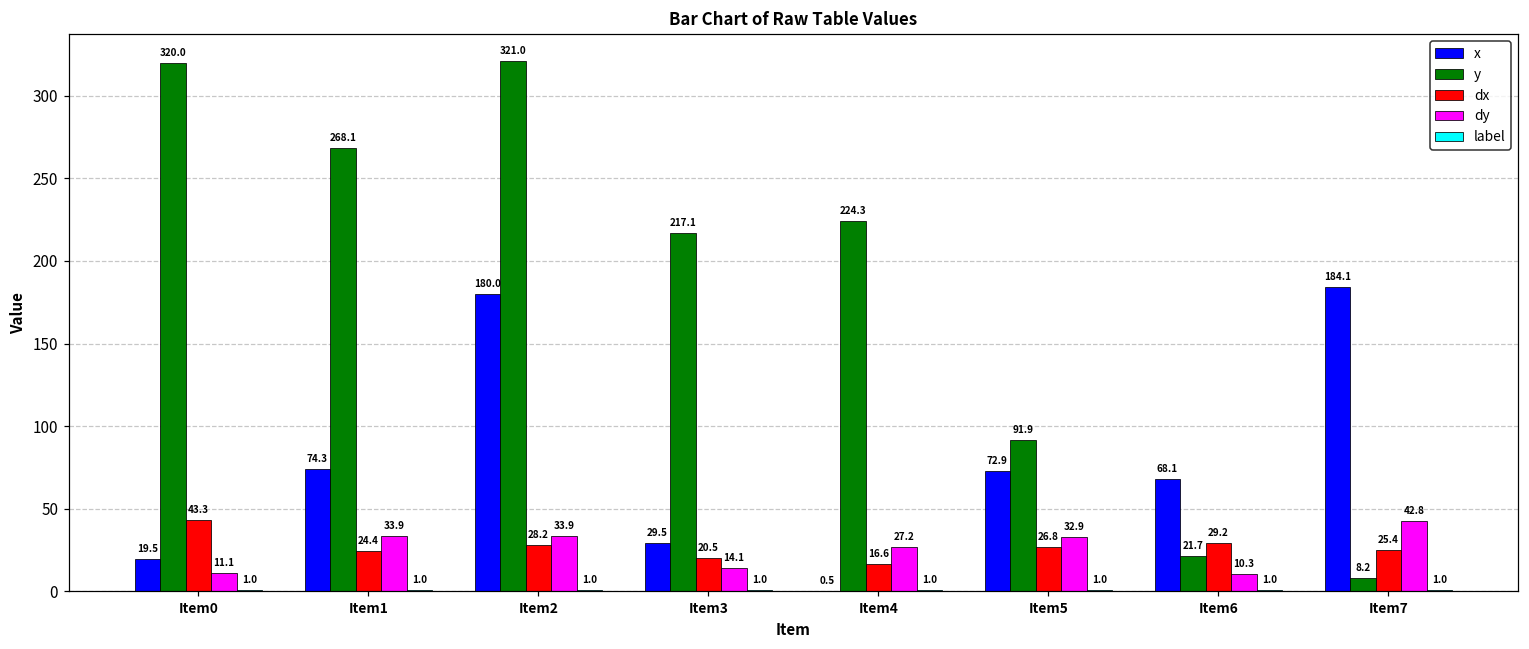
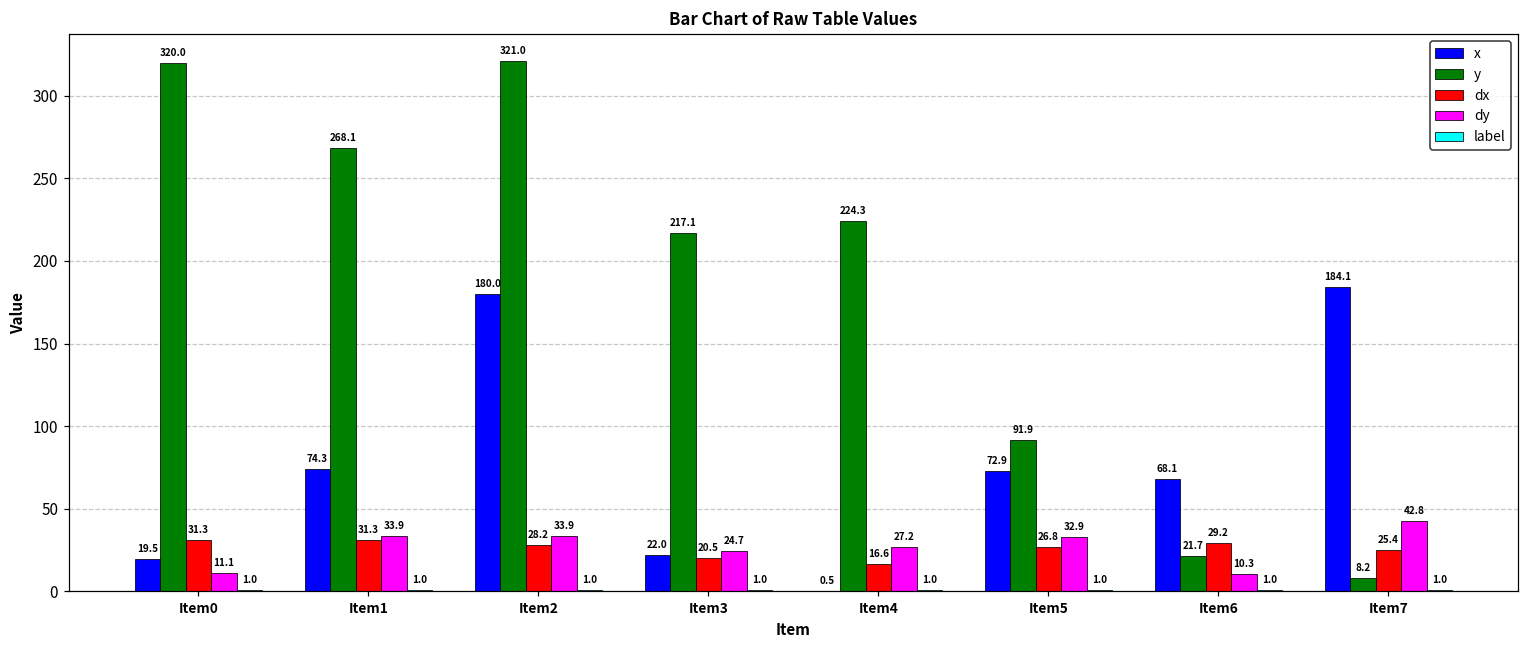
  {
    "x": {
      "Item0": 19.5,
      "Item1": 74.3,
      "Item2": 180.0,
-     "Item3": 29.5,
+     "Item3": 22.0,
      "Item4": 0.5,
      "Item5": 72.9,
      "Item6": 68.1,
      "Item7": 184.1
    },
    "y": {
      "Item0": 320.0,
      "Item1": 268.1,
      "Item2": 321.0,
      "Item3": 217.1,
      "Item4": 224.3,
      "Item5": 91.9,
      "Item6": 21.7,
      "Item7": 8.2
    },
    "dx": {
-     "Item0": 43.3,
-     "Item1": 24.4,
+     "Item0": 31.3,
+     "Item1": 31.3,
      "Item2": 28.2,
      "Item3": 20.5,
      "Item4": 16.6,
      "Item5": 26.8,
      "Item6": 29.2,
      "Item7": 25.4
    },
    "dy": {
      "Item0": 11.1,
      "Item1": 33.9,
      "Item2": 33.9,
-     "Item3": 14.1,
+     "Item3": 24.7,
      "Item4": 27.2,
      "Item5": 32.9,
      "Item6": 10.3,
      "Item7": 42.8
    },
    "label": {
      "Item0": 1.0,
      "Item1": 1.0,
      "Item2": 1.0,
      "Item3": 1.0,
      "Item4": 1.0,
      "Item5": 1.0,
      "Item6": 1.0,
      "Item7": 1.0
    }
  }
